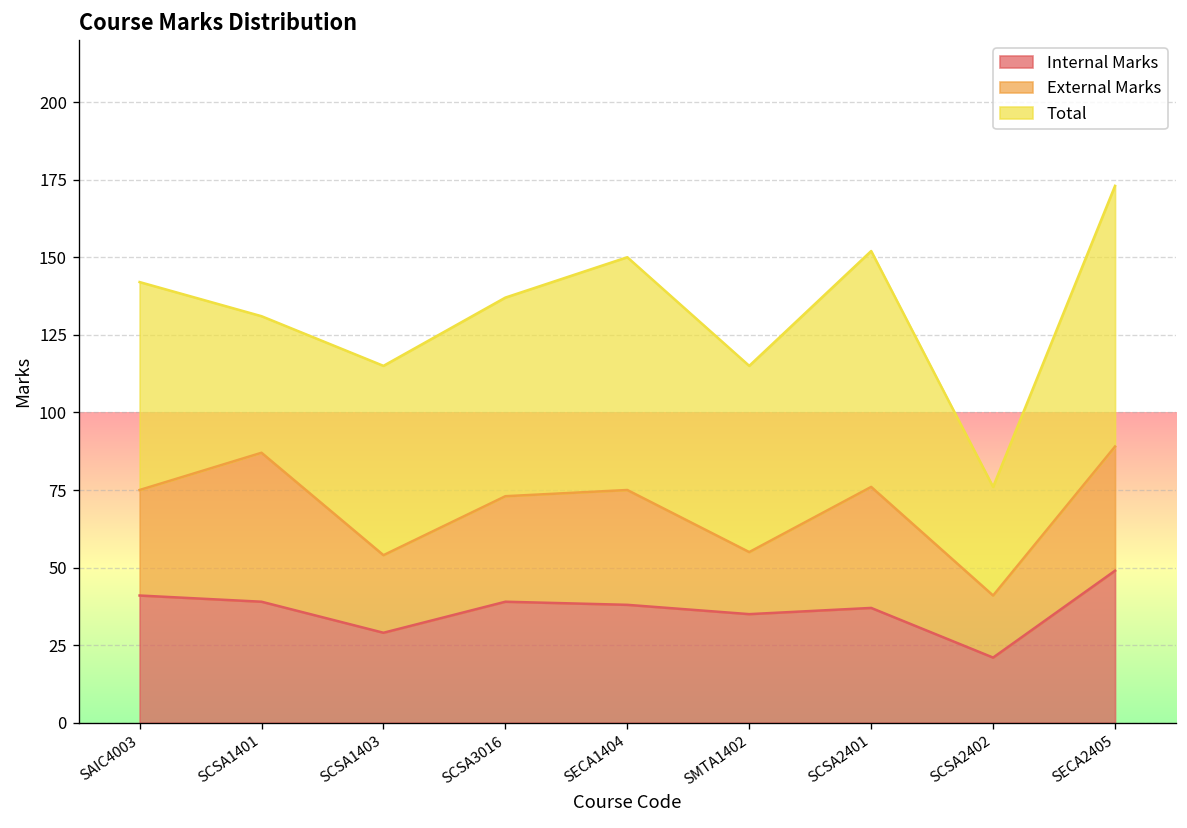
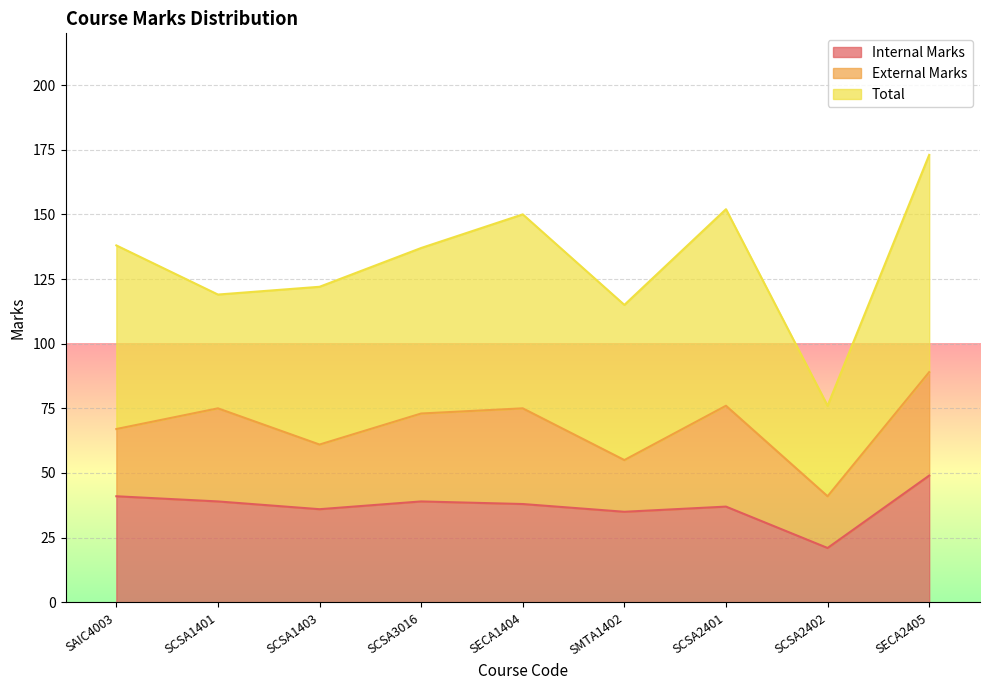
  {
    "Internal Marks": {
      "SAIC4003": 41,
      "SCSA1401": 39,
-     "SCSA1403": 29,
+     "SCSA1403": 36,
      "SCSA3016": 39,
      "SECA1404": 38,
      "SMTA1402": 35,
      "SCSA2401": 37,
      "SCSA2402": 21,
      "SECA2405": 49
    },
    "External Marks": {
-     "SAIC4003": 34,
-     "SCSA1401": 48,
+     "SAIC4003": 26,
+     "SCSA1401": 36,
      "SCSA1403": 25,
      "SCSA3016": 34,
      "SECA1404": 37,
      "SMTA1402": 20,
      "SCSA2401": 39,
      "SCSA2402": 20,
      "SECA2405": 40
    },
    "Total": {
-     "SAIC4003": 67,
+     "SAIC4003": 71,
      "SCSA1401": 44,
      "SCSA1403": 61,
      "SCSA3016": 64,
      "SECA1404": 75,
      "SMTA1402": 60,
      "SCSA2401": 76,
      "SCSA2402": 35,
      "SECA2405": 84
    }
  }
